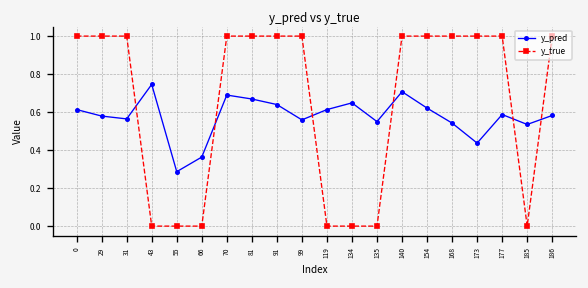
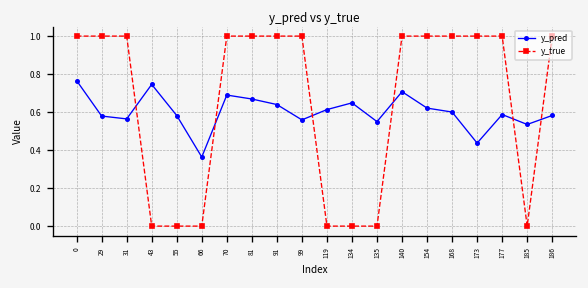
  {
    "y_pred": {
-     "0": 0.61,
+     "0": 0.77,
      "29": 0.58,
      "31": 0.56,
      "43": 0.75,
-     "55": 0.29,
+     "55": 0.58,
      "66": 0.36,
      "70": 0.69,
      "81": 0.67,
      "91": 0.64,
      "99": 0.56,
      "119": 0.61,
      "134": 0.65,
      "135": 0.55,
      "140": 0.71,
      "154": 0.62,
-     "168": 0.54,
+     "168": 0.60,
      "173": 0.44,
      "177": 0.59,
      "185": 0.53,
      "186": 0.58
    },
    "y_true": {
      "0": 1.00,
      "29": 1.00,
      "31": 1.00,
      "43": 0.00,
      "55": 0.00,
      "66": 0.00,
      "70": 1.00,
      "81": 1.00,
      "91": 1.00,
      "99": 1.00,
      "119": 0.00,
      "134": 0.00,
      "135": 0.00,
      "140": 1.00,
      "154": 1.00,
      "168": 1.00,
      "173": 1.00,
      "177": 1.00,
      "185": 0.00
    }
  }
